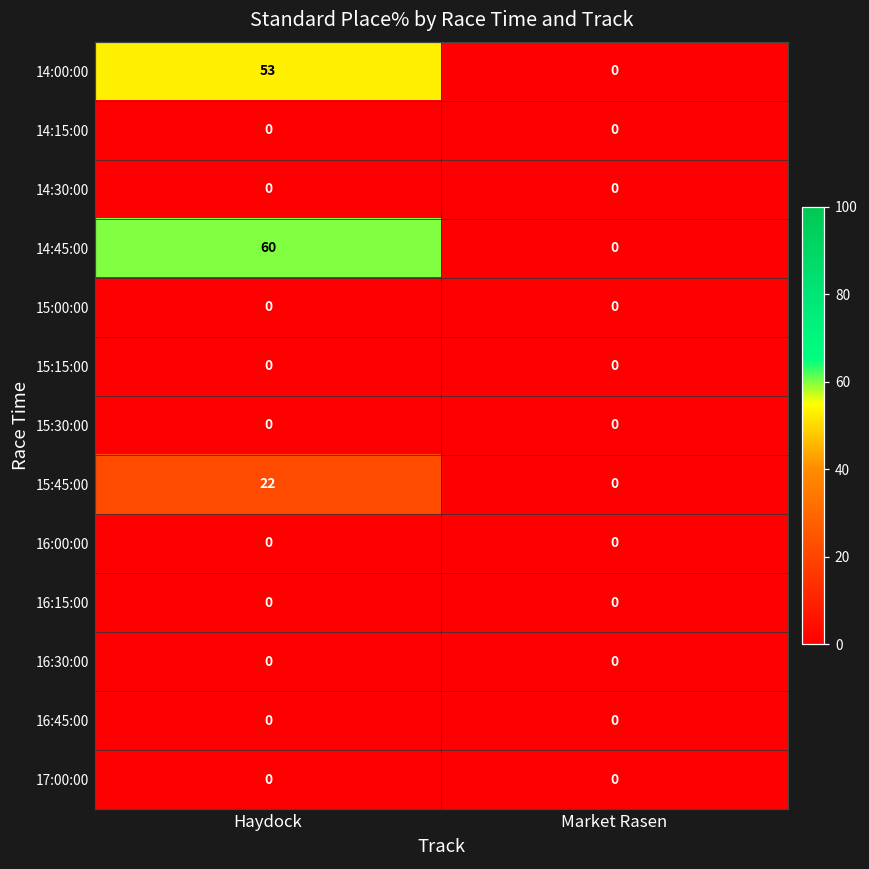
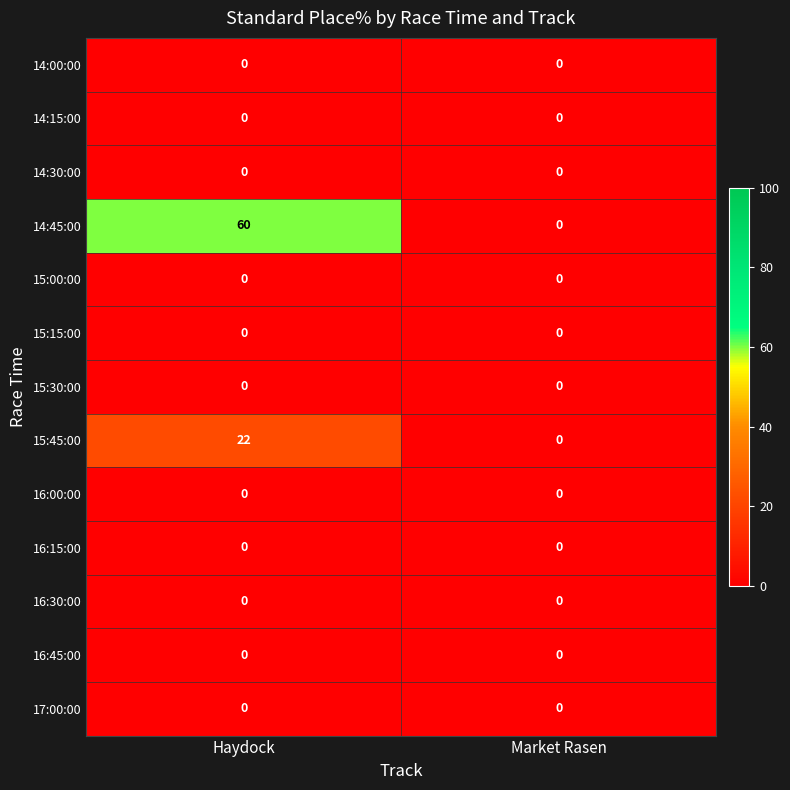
  {
    "14:00:00": {
-     "Haydock": 53,
+     "Haydock": 0,
      "Market Rasen": 0
    },
    "14:15:00": {
      "Haydock": 0,
      "Market Rasen": 0
    },
    "14:30:00": {
      "Haydock": 0,
      "Market Rasen": 0
    },
    "14:45:00": {
      "Haydock": 60,
      "Market Rasen": 0
    },
    "15:00:00": {
      "Haydock": 0,
      "Market Rasen": 0
    },
    "15:15:00": {
      "Haydock": 0,
      "Market Rasen": 0
    },
    "15:30:00": {
      "Haydock": 0,
      "Market Rasen": 0
    },
    "15:45:00": {
      "Haydock": 22,
      "Market Rasen": 0
    },
    "16:00:00": {
      "Haydock": 0,
      "Market Rasen": 0
    },
    "16:15:00": {
      "Haydock": 0,
      "Market Rasen": 0
    },
    "16:30:00": {
      "Haydock": 0,
      "Market Rasen": 0
    },
    "16:45:00": {
      "Haydock": 0,
      "Market Rasen": 0
    },
    "17:00:00": {
      "Haydock": 0,
      "Market Rasen": 0
    }
  }
